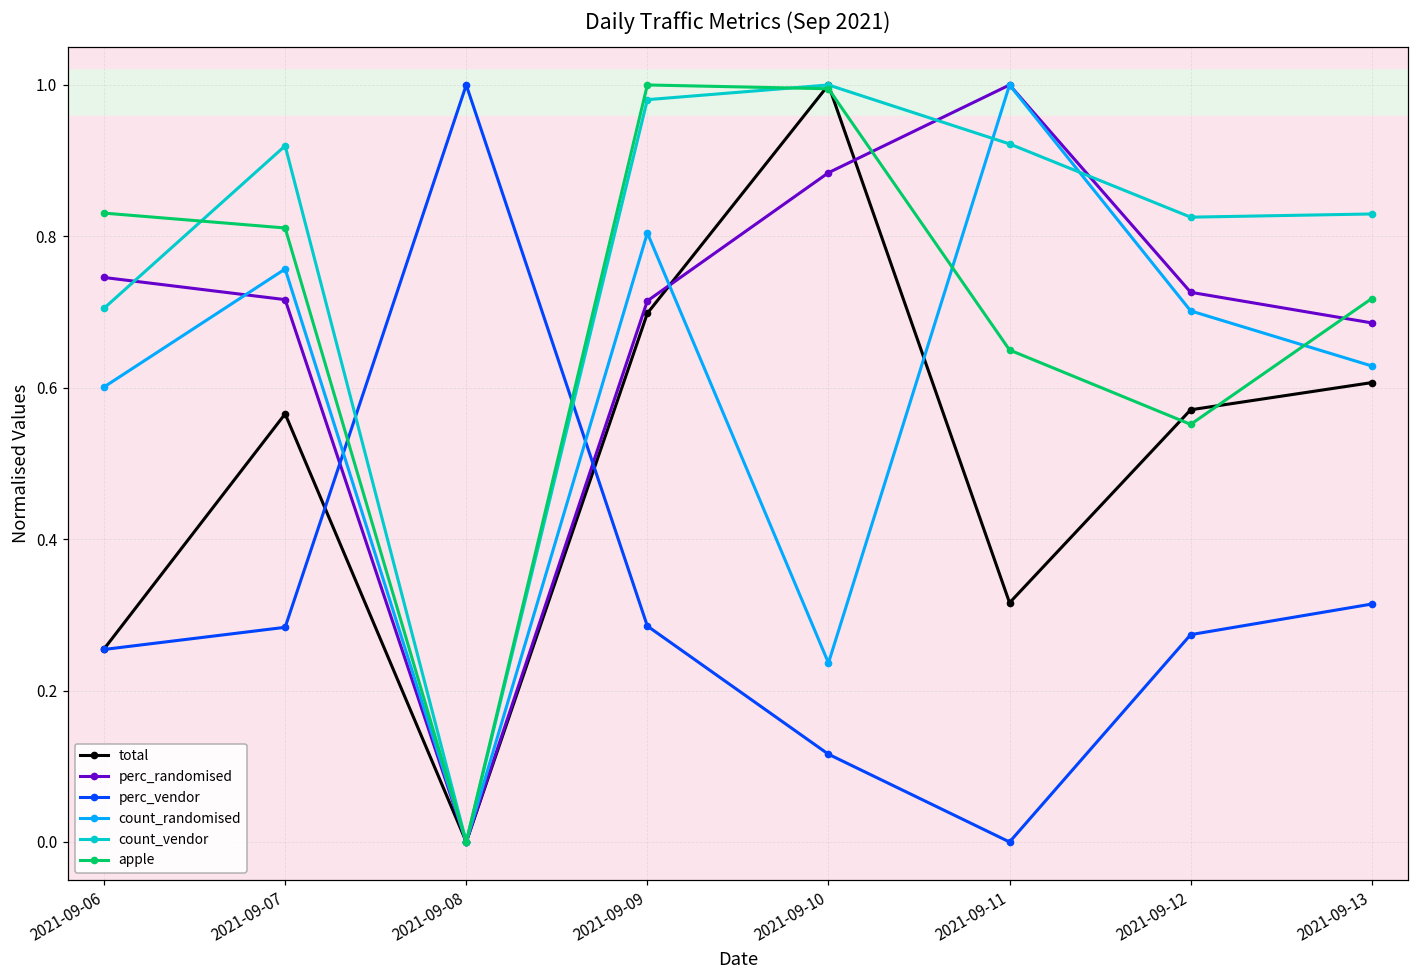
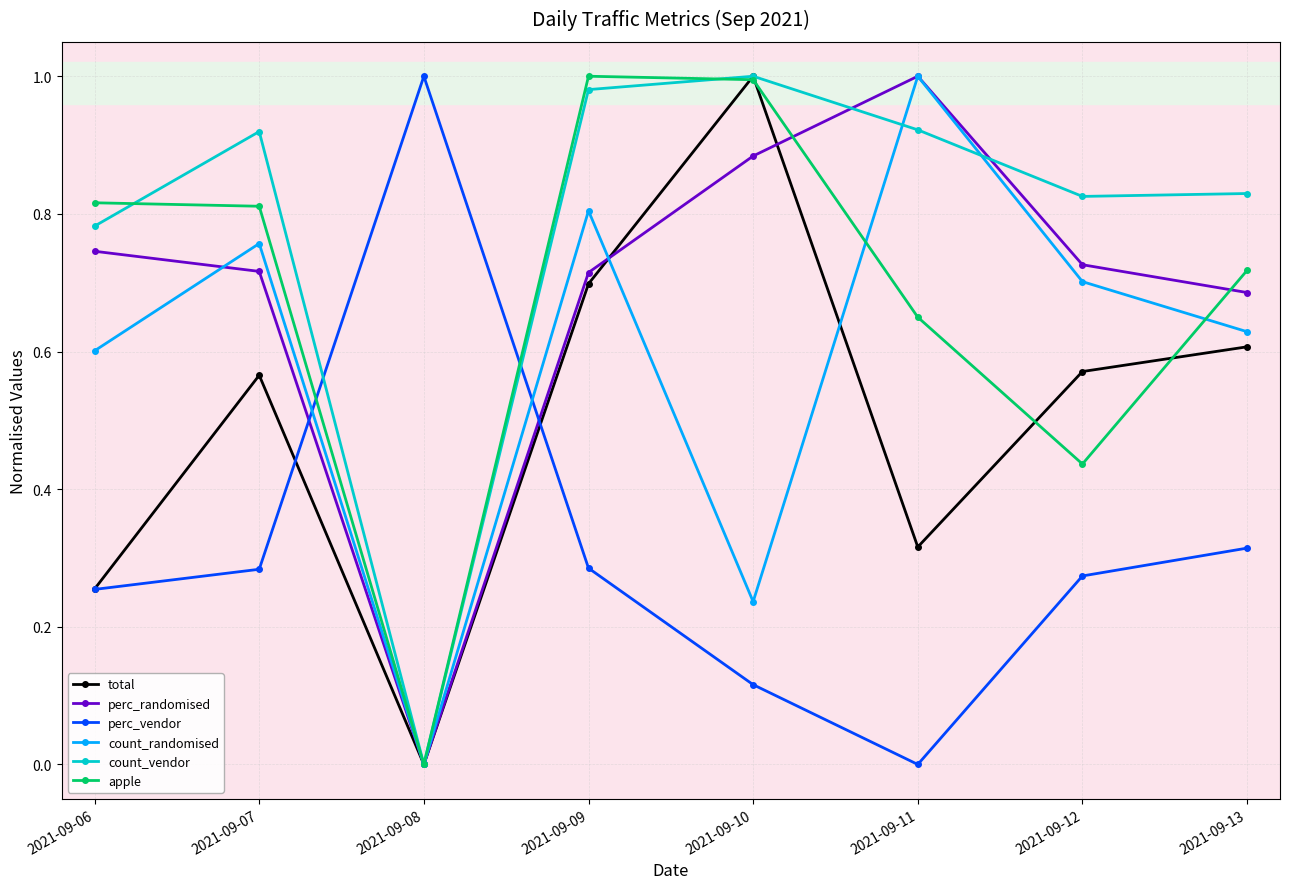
  {
    "total": {
      "2021-09-07": 0.57,
      "2021-09-09": 0.70,
      "2021-09-11": 0.32,
      "2021-09-12": 0.57,
      "2021-09-13": 0.61
    },
    "perc_randomised": {
      "2021-09-06": 0.75,
      "2021-09-07": 0.72,
      "2021-09-09": 0.71,
      "2021-09-10": 0.88,
      "2021-09-12": 0.73,
      "2021-09-13": 0.69
    },
    "perc_vendor": {
      "2021-09-07": 0.28,
      "2021-09-08": 1.00,
      "2021-09-09": 0.29,
      "2021-09-10": 0.12,
      "2021-09-11": 0.00,
      "2021-09-12": 0.27,
      "2021-09-13": 0.31
    },
    "count_randomised": {
      "2021-09-06": 0.60,
      "2021-09-07": 0.76,
      "2021-09-09": 0.80,
      "2021-09-10": 0.24,
      "2021-09-12": 0.70,
      "2021-09-13": 0.63
    },
    "count_vendor": {
-     "2021-09-06": 0.70,
+     "2021-09-06": 0.78,
      "2021-09-07": 0.92,
      "2021-09-09": 0.98,
      "2021-09-11": 0.92,
      "2021-09-12": 0.83,
      "2021-09-13": 0.83
    },
    "apple": {
-     "2021-09-06": 0.83,
+     "2021-09-06": 0.82,
      "2021-09-07": 0.81,
      "2021-09-09": 1.00,
      "2021-09-10": 0.99,
      "2021-09-11": 0.65,
-     "2021-09-12": 0.55,
+     "2021-09-12": 0.44,
      "2021-09-13": 0.72
    }
  }
